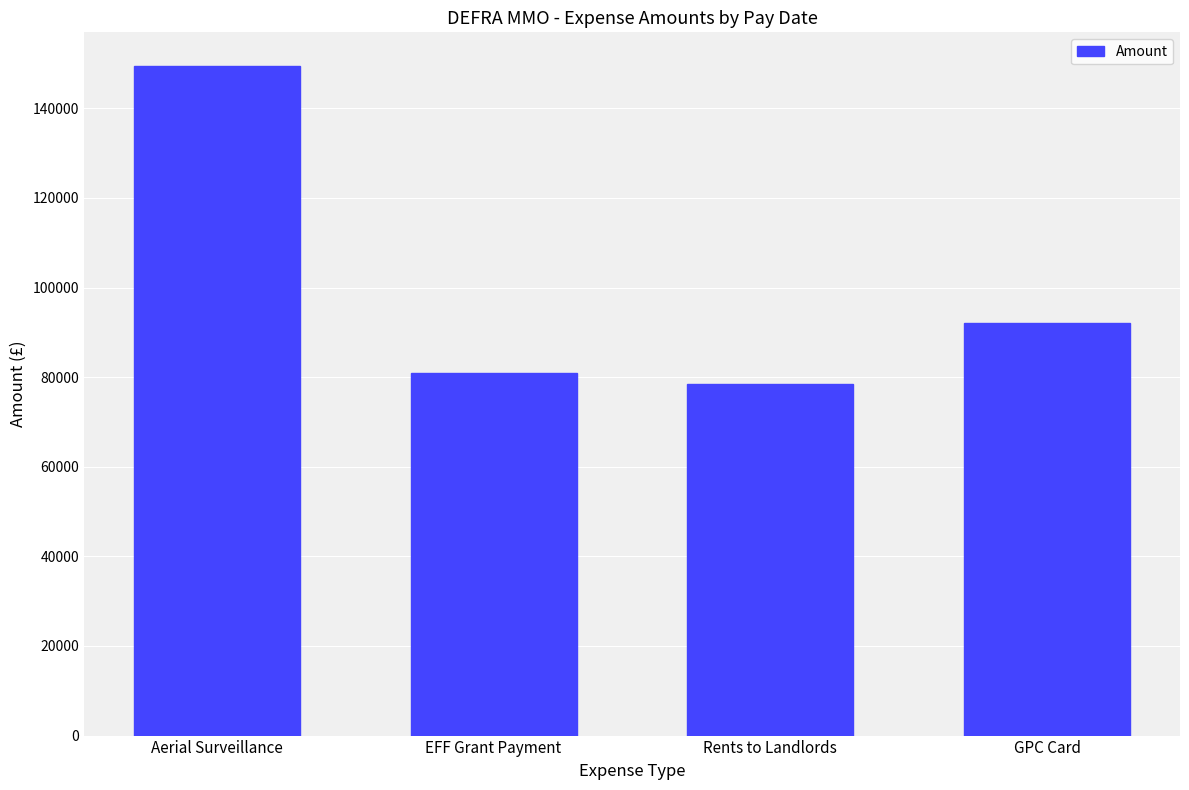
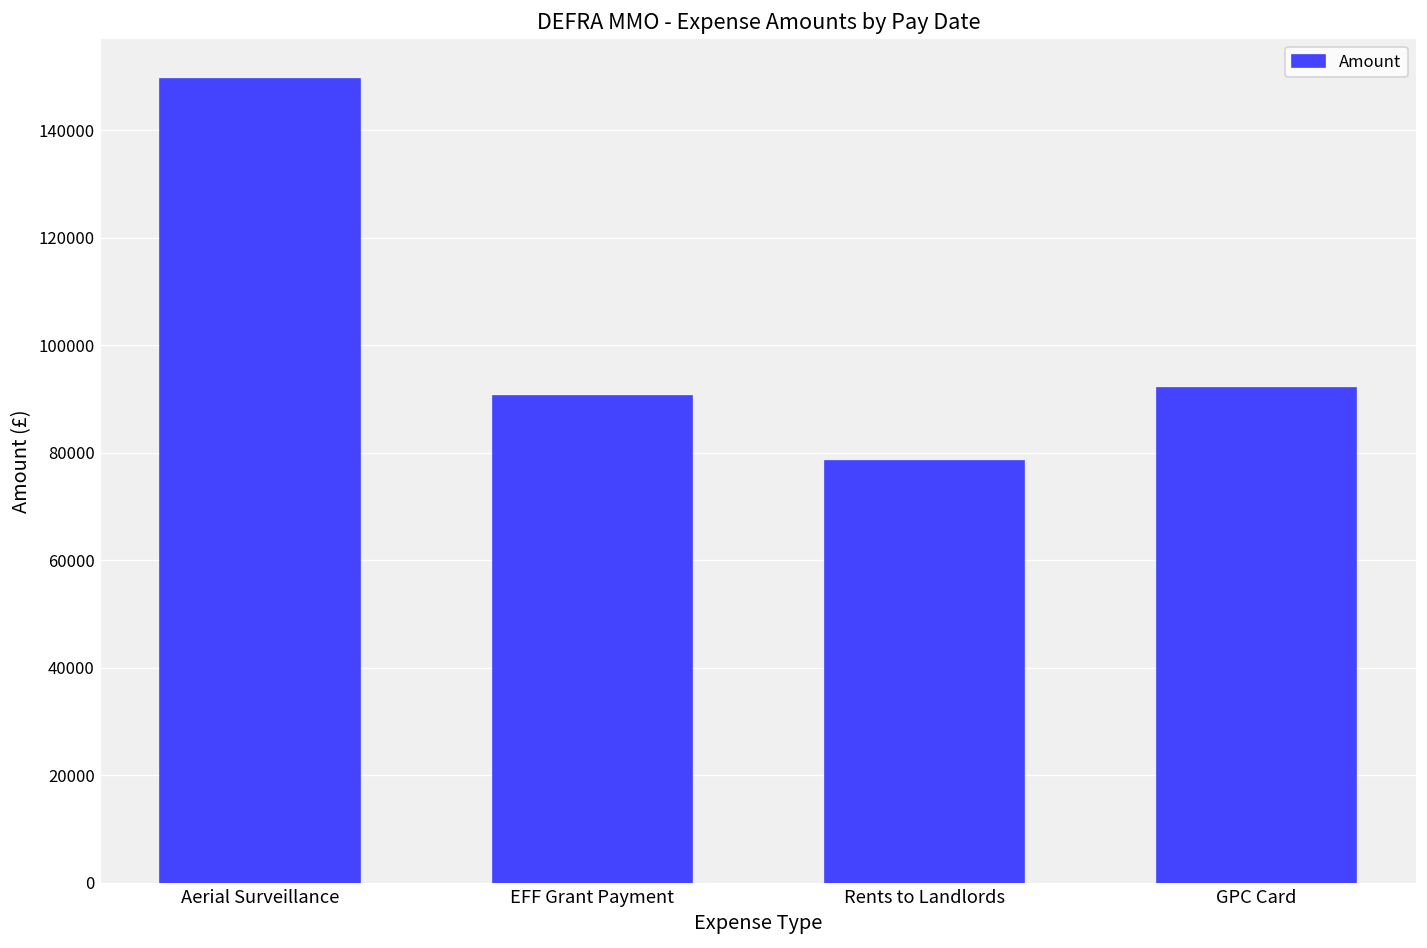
  {
    "Aerial Surveillance": 149000,
-   "EFF Grant Payment": 81000,
+   "EFF Grant Payment": 91000,
    "Rents to Landlords": 79000,
    "GPC Card": 92000
  }
